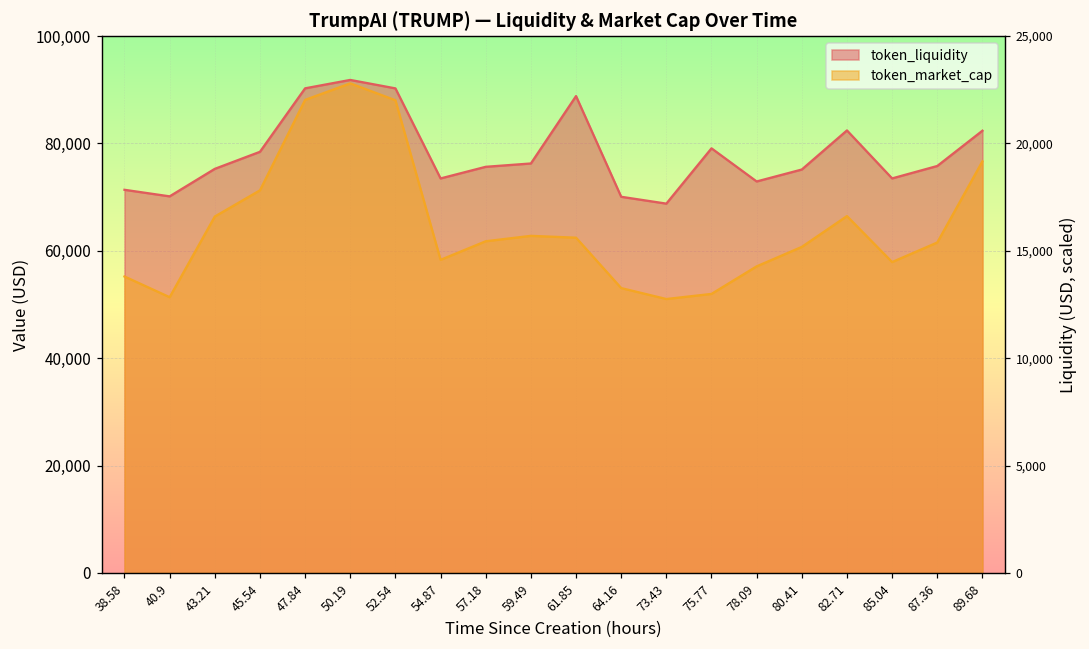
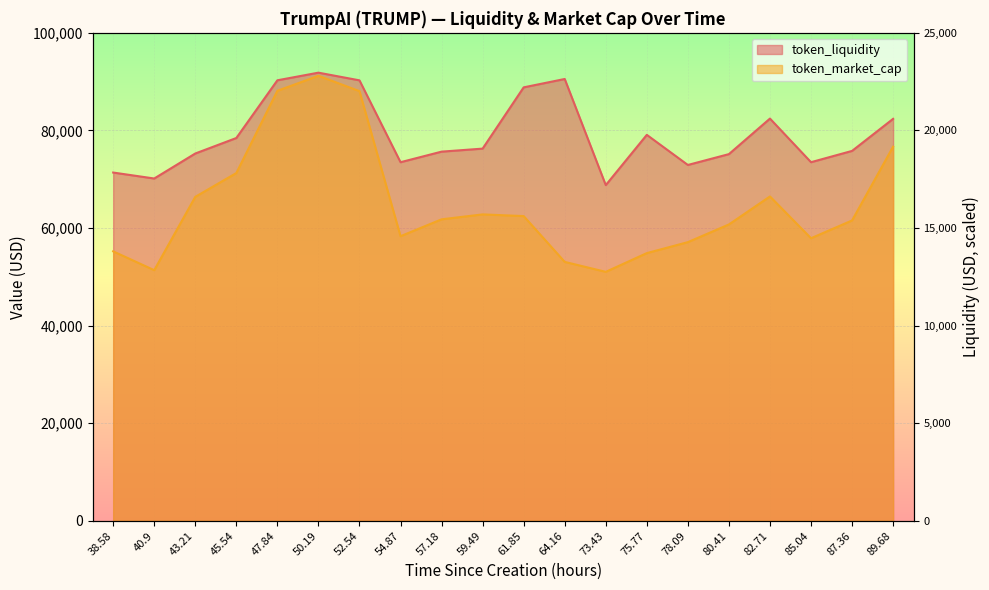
  {
    "token_liquidity": {
      "38.58": "71,000",
      "40.9": "70,000",
      "43.21": "75,000",
      "45.54": "78,000",
      "47.84": "90,000",
      "50.19": "92,000",
      "52.54": "90,000",
      "54.87": "73,000",
      "57.18": "76,000",
      "59.49": "76,000",
      "61.85": "89,000",
-     "64.16": "70,000",
+     "64.16": "91,000",
      "73.43": "69,000",
      "75.77": "79,000",
      "78.09": "73,000",
      "80.41": "75,000",
      "82.71": "82,000",
      "85.04": "73,000",
      "87.36": "76,000",
      "89.68": "82,000"
    },
    "token_market_cap": {
      "38.58": "55,000",
      "40.9": "51,000",
      "43.21": "66,000",
      "45.54": "71,000",
      "47.84": "88,000",
      "50.19": "91,000",
      "52.54": "88,000",
      "54.87": "58,000",
      "57.18": "62,000",
      "59.49": "63,000",
      "61.85": "62,000",
      "64.16": "53,000",
      "73.43": "51,000",
-     "75.77": "52,000",
+     "75.77": "55,000",
      "78.09": "57,000",
      "80.41": "61,000",
      "82.71": "66,000",
      "85.04": "58,000",
      "87.36": "62,000",
      "89.68": "77,000"
    }
  }
